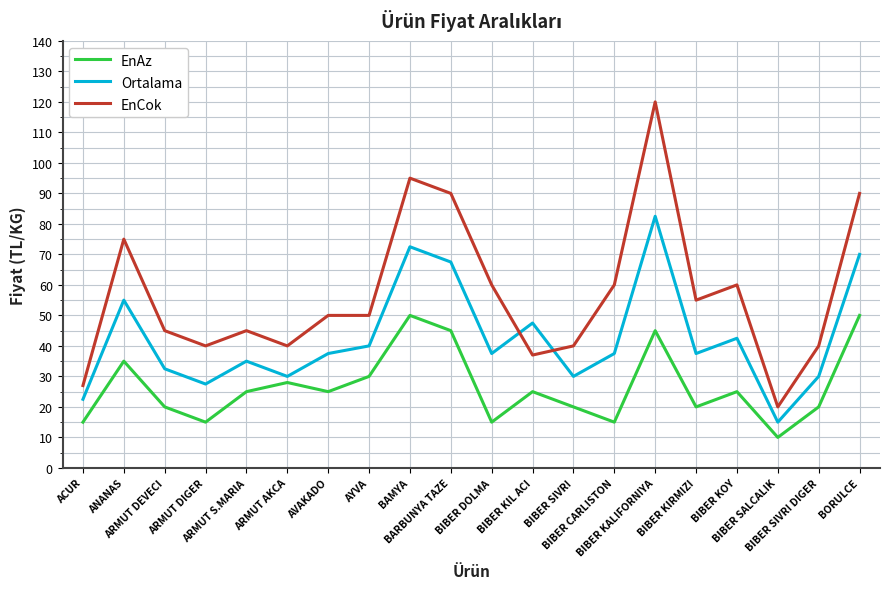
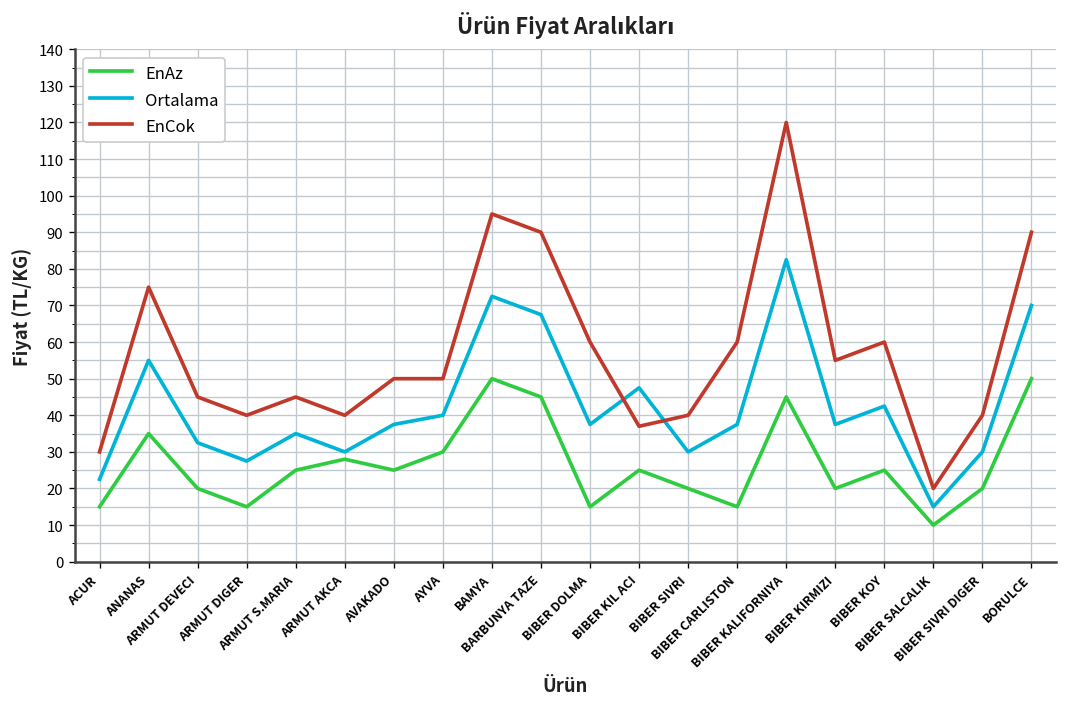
  {
    "EnAz": {
      "ACUR": 15,
      "ANANAS": 35,
      "ARMUT DEVECI": 20,
      "ARMUT DIGER": 15,
      "ARMUT S.MARIA": 25,
      "ARMUT AKCA": 28,
      "AVAKADO": 25,
      "AYVA": 30,
      "BAMYA": 50,
      "BARBUNYA TAZE": 45,
      "BIBER DOLMA": 15,
      "BIBER KIL ACI": 25,
      "BIBER SIVRI": 20,
      "BIBER CARLISTON": 15,
      "BIBER KALIFORNIYA": 45,
      "BIBER KIRMIZI": 20,
      "BIBER KOY": 25,
      "BIBER SALCALIK": 10,
      "BIBER SIVRI DIGER": 20,
      "BORULCE": 50
    },
    "Ortalama": {
      "ACUR": 23,
      "ANANAS": 55,
      "ARMUT DEVECI": 33,
      "ARMUT DIGER": 28,
      "ARMUT S.MARIA": 35,
      "ARMUT AKCA": 30,
      "AVAKADO": 38,
      "AYVA": 40,
      "BAMYA": 73,
      "BARBUNYA TAZE": 68,
      "BIBER DOLMA": 38,
      "BIBER KIL ACI": 48,
      "BIBER SIVRI": 30,
      "BIBER CARLISTON": 38,
      "BIBER KALIFORNIYA": 83,
      "BIBER KIRMIZI": 38,
      "BIBER KOY": 43,
      "BIBER SALCALIK": 15,
      "BIBER SIVRI DIGER": 30,
      "BORULCE": 70
    },
    "EnCok": {
-     "ACUR": 27,
+     "ACUR": 30,
      "ANANAS": 75,
      "ARMUT DEVECI": 45,
      "ARMUT DIGER": 40,
      "ARMUT S.MARIA": 45,
      "ARMUT AKCA": 40,
      "AVAKADO": 50,
      "AYVA": 50,
      "BAMYA": 95,
      "BARBUNYA TAZE": 90,
      "BIBER DOLMA": 60,
      "BIBER KIL ACI": 37,
      "BIBER SIVRI": 40,
      "BIBER CARLISTON": 60,
      "BIBER KALIFORNIYA": 120,
      "BIBER KIRMIZI": 55,
      "BIBER KOY": 60,
      "BIBER SALCALIK": 20,
      "BIBER SIVRI DIGER": 40,
      "BORULCE": 90
    }
  }
